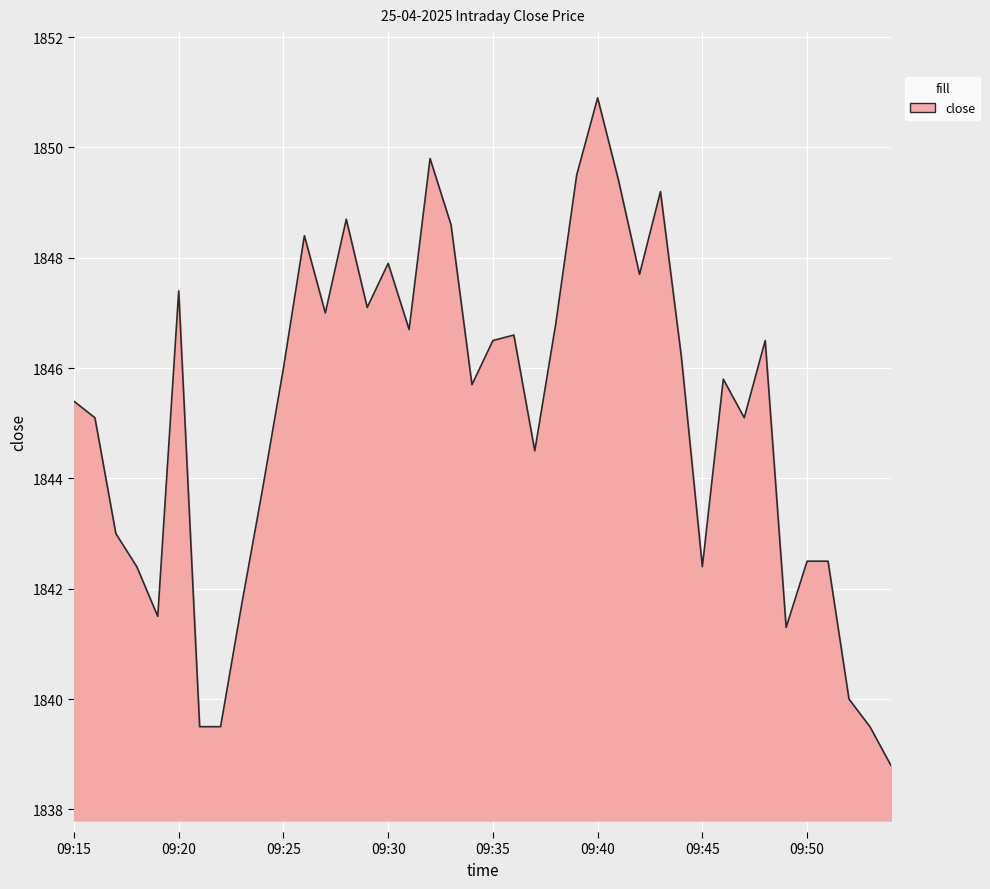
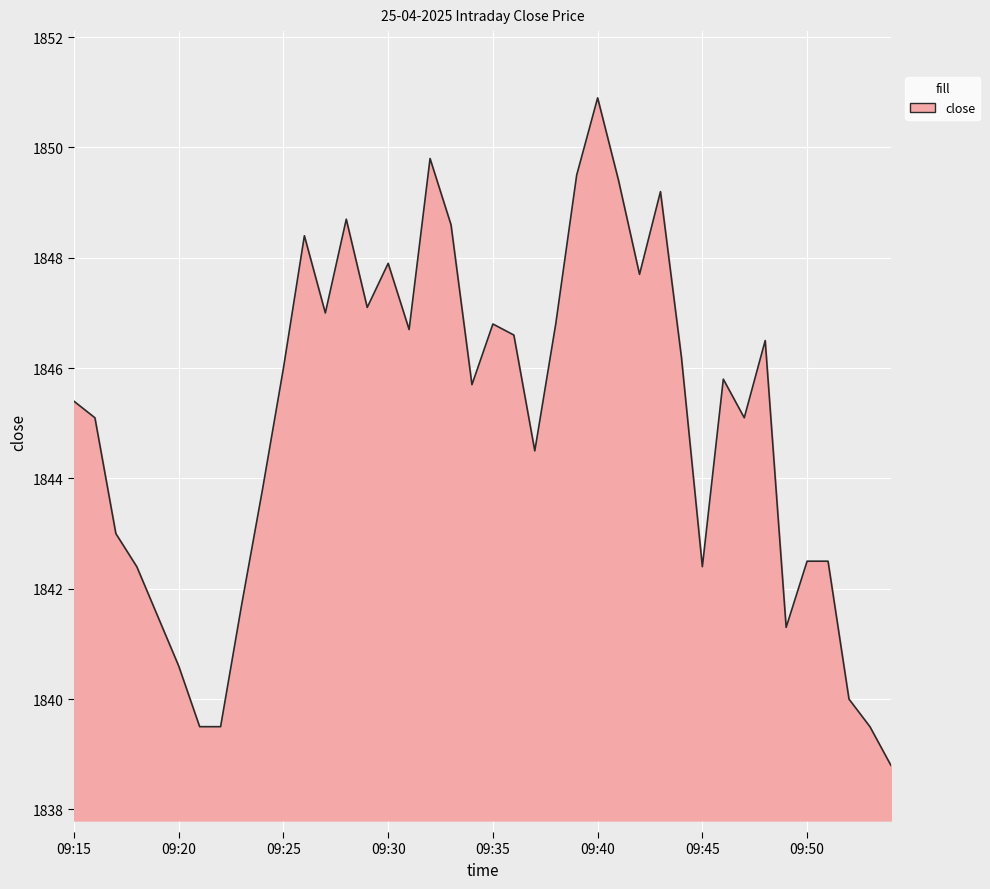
  {
    "09:15": 1845.4,
-   "09:20": 1847.4,
+   "09:20": 1840.6,
    "09:25": 1846.0,
    "09:30": 1847.9,
-   "09:35": 1846.5,
+   "09:35": 1846.8,
    "09:40": 1850.9,
    "09:45": 1842.4,
    "09:50": 1842.5
  }
